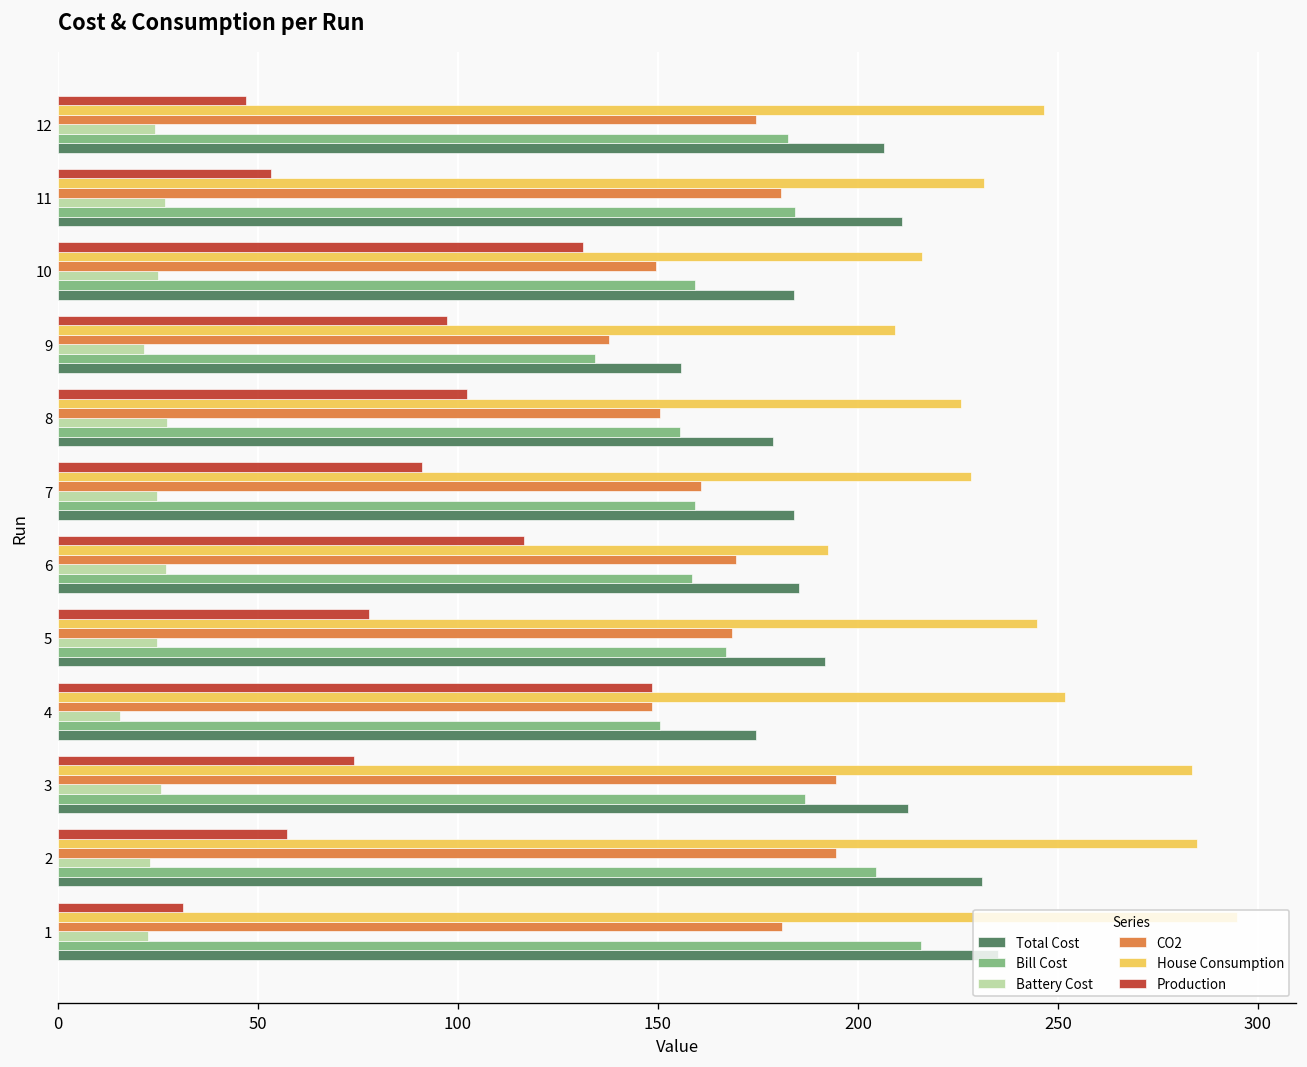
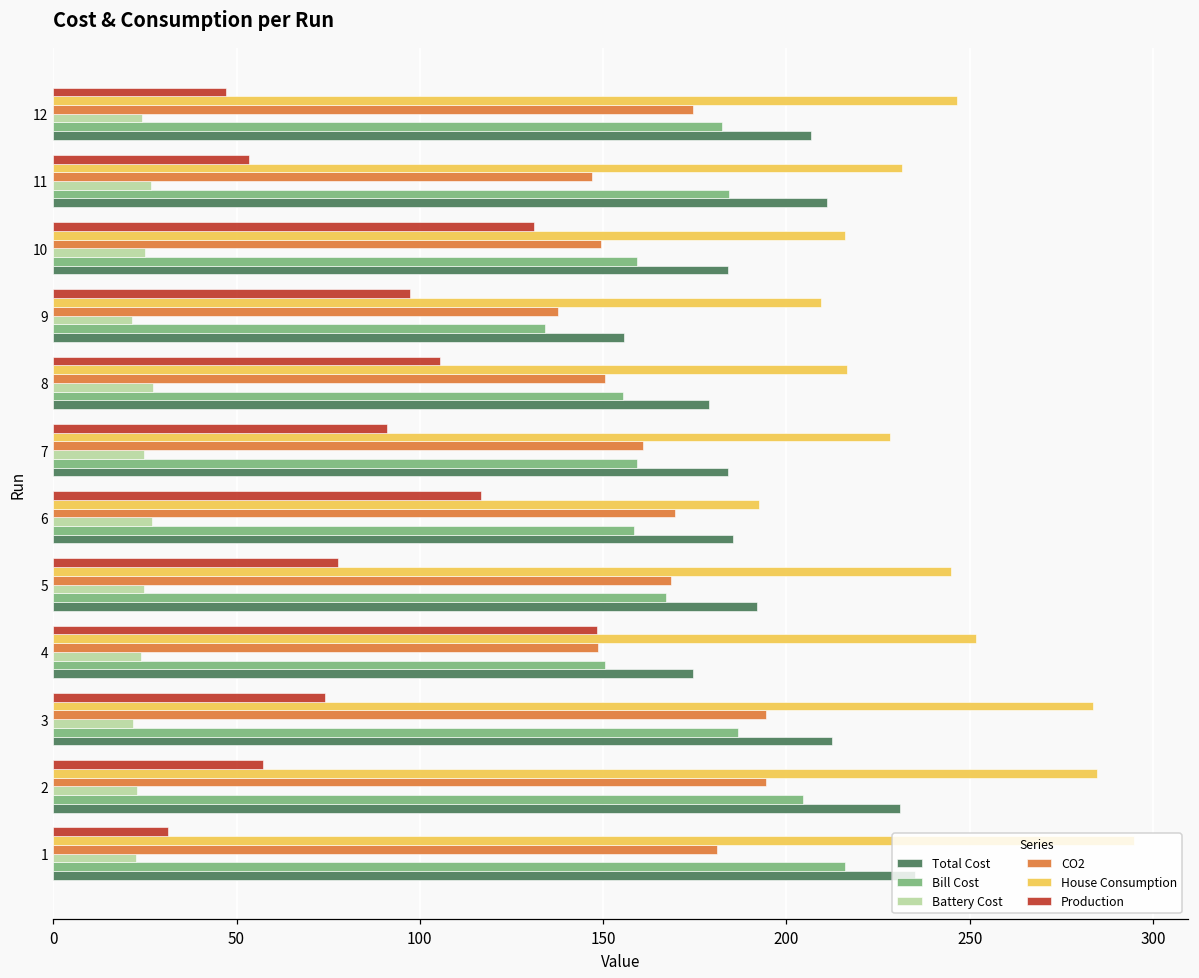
  {
    "Total Cost": {
      "12": 207,
      "11": 211,
      "10": 184,
      "9": 156,
      "8": 179,
      "7": 184,
      "6": 185,
      "5": 192,
      "4": 174,
      "3": 212,
      "2": 231
    },
    "Bill Cost": {
      "12": 182,
      "11": 184,
      "10": 159,
      "9": 134,
      "8": 155,
      "7": 159,
      "6": 158,
      "5": 167,
      "4": 150,
      "3": 187,
      "2": 204,
      "1": 216
    },
    "Battery Cost": {
      "12": 24,
      "11": 27,
      "10": 25,
      "9": 22,
      "8": 27,
      "7": 25,
      "6": 27,
      "5": 25,
-     "4": 16,
-     "3": 26,
+     "4": 24,
+     "3": 22,
      "2": 23,
      "1": 22
    },
    "CO2": {
      "12": 175,
-     "11": 181,
+     "11": 147,
      "10": 149,
      "9": 138,
      "8": 151,
      "7": 161,
      "6": 170,
      "5": 168,
      "4": 149,
      "3": 195,
      "2": 194,
      "1": 181
    },
    "House Consumption": {
      "12": 246,
      "11": 231,
      "10": 216,
      "9": 209,
-     "8": 226,
+     "8": 217,
      "7": 228,
      "6": 193,
      "5": 245,
      "4": 252,
      "3": 284,
      "2": 285,
      "1": 295
    },
    "Production": {
      "12": 47,
      "11": 53,
      "10": 131,
      "9": 97,
-     "8": 102,
+     "8": 106,
      "7": 91,
      "6": 117,
      "5": 78,
      "4": 148,
      "3": 74,
      "2": 57,
      "1": 31
    }
  }
